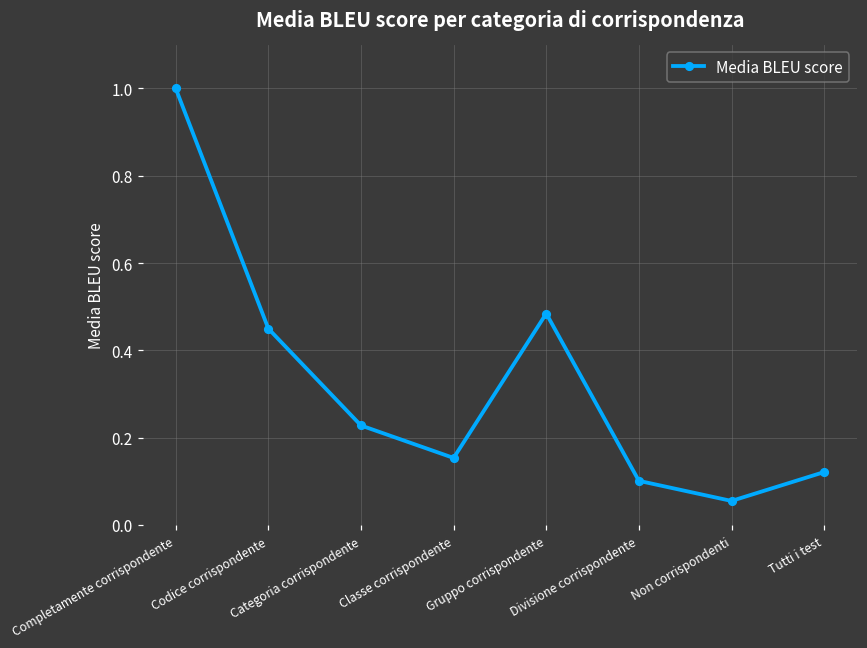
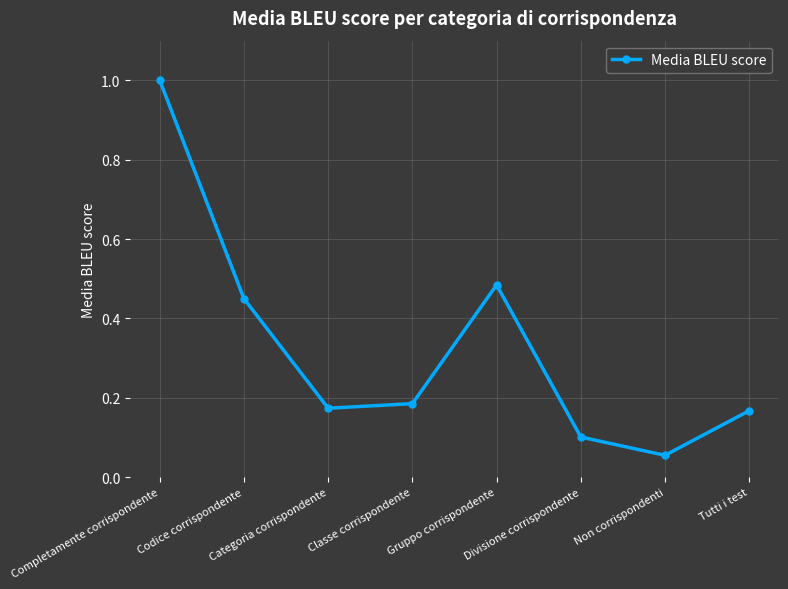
  {
    "Completamente corrispondente": 1.00,
    "Codice corrispondente": 0.45,
-   "Categoria corrispondente": 0.23,
-   "Classe corrispondente": 0.15,
+   "Categoria corrispondente": 0.17,
+   "Classe corrispondente": 0.19,
    "Gruppo corrispondente": 0.48,
    "Divisione corrispondente": 0.10,
    "Non corrispondenti": 0.05,
-   "Tutti i test": 0.12
+   "Tutti i test": 0.17
  }
